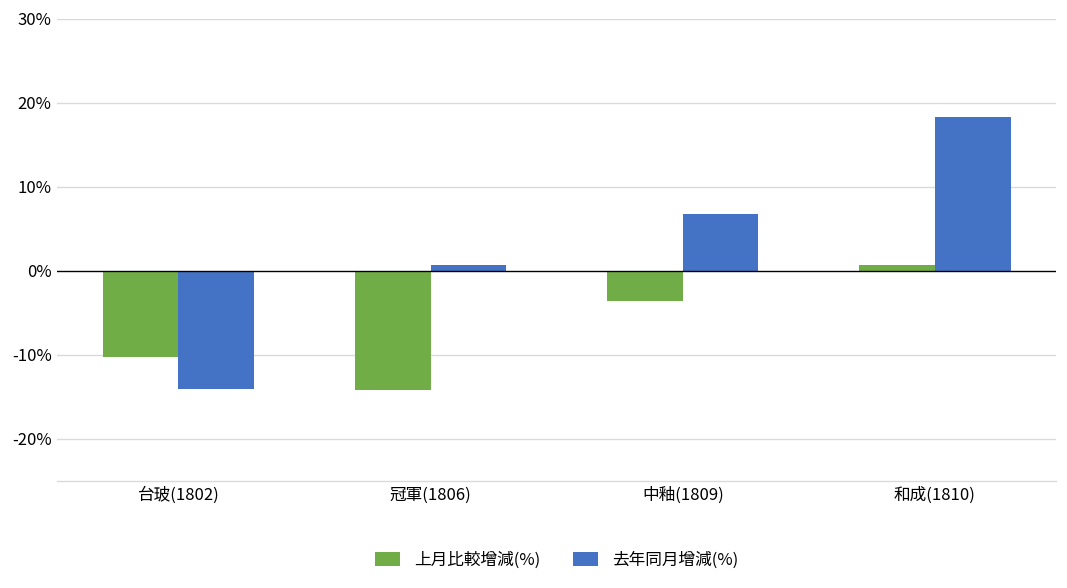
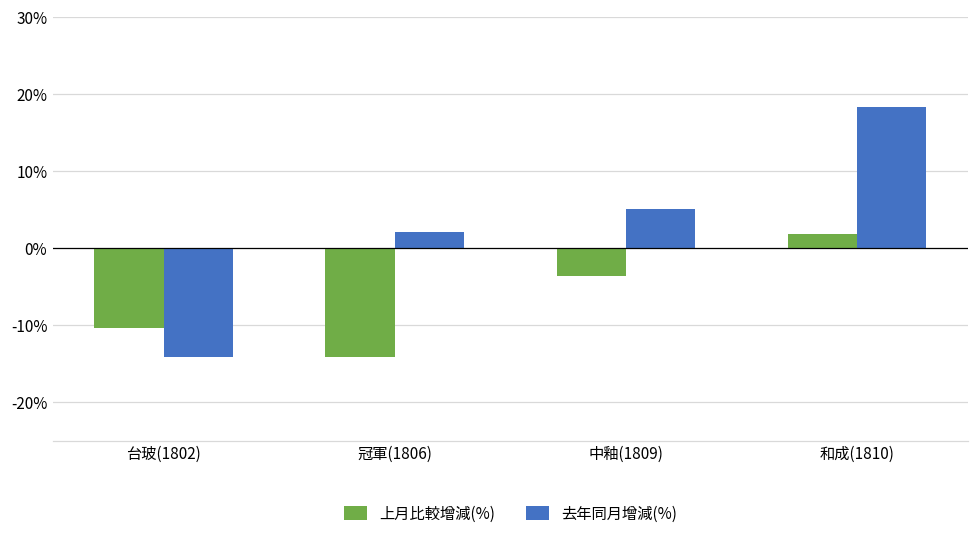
  {
    "上月比較增減(%)": {
      "台玻(1802)": "-10%",
      "冠軍(1806)": "-14%",
      "中釉(1809)": "-4%",
-     "和成(1810)": "1%"
+     "和成(1810)": "2%"
    },
    "去年同月增減(%)": {
      "台玻(1802)": "-14%",
-     "冠軍(1806)": "1%",
-     "中釉(1809)": "7%",
+     "冠軍(1806)": "2%",
+     "中釉(1809)": "5%",
      "和成(1810)": "18%"
    }
  }
